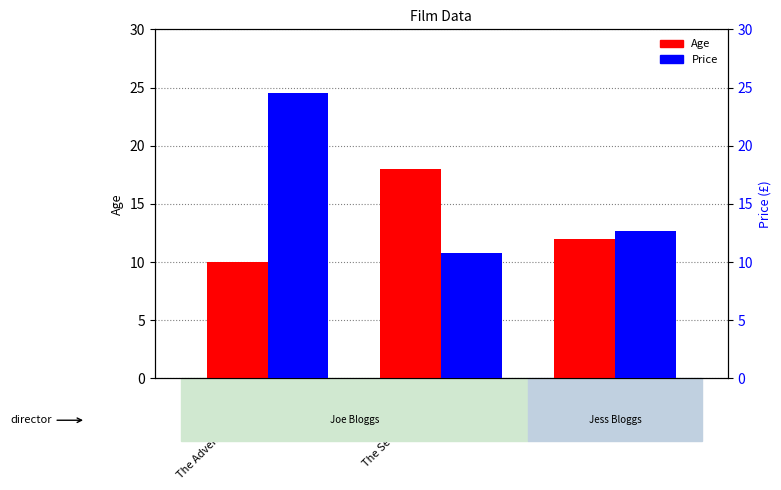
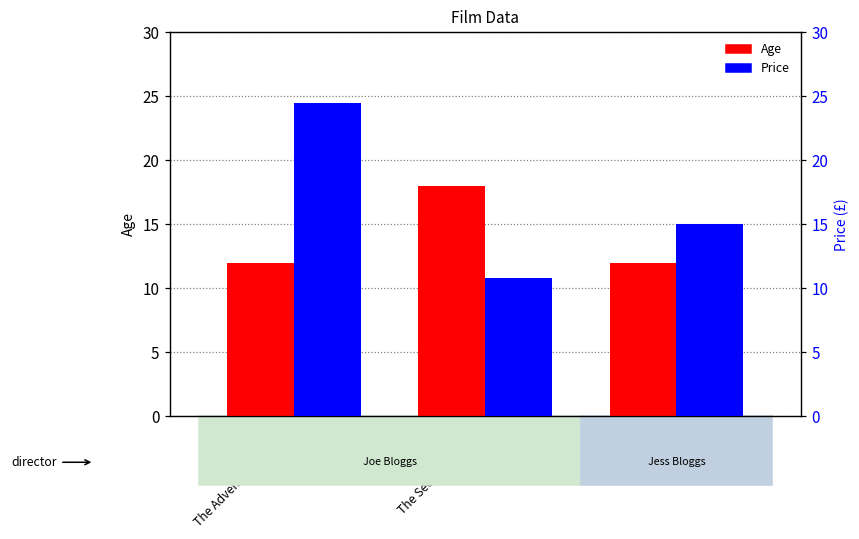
  {
    "Age": {
-     "The Adventures of Bleh": 10,
+     "The Adventures of Bleh": 12,
      "The Second Coming": 18,
      "Jess Diary": 12
    },
    "Price": {
      "The Adventures of Bleh": 24.5,
      "The Second Coming": 10.8,
-     "Jess Diary": 12.7
+     "Jess Diary": 15.0
    }
  }
